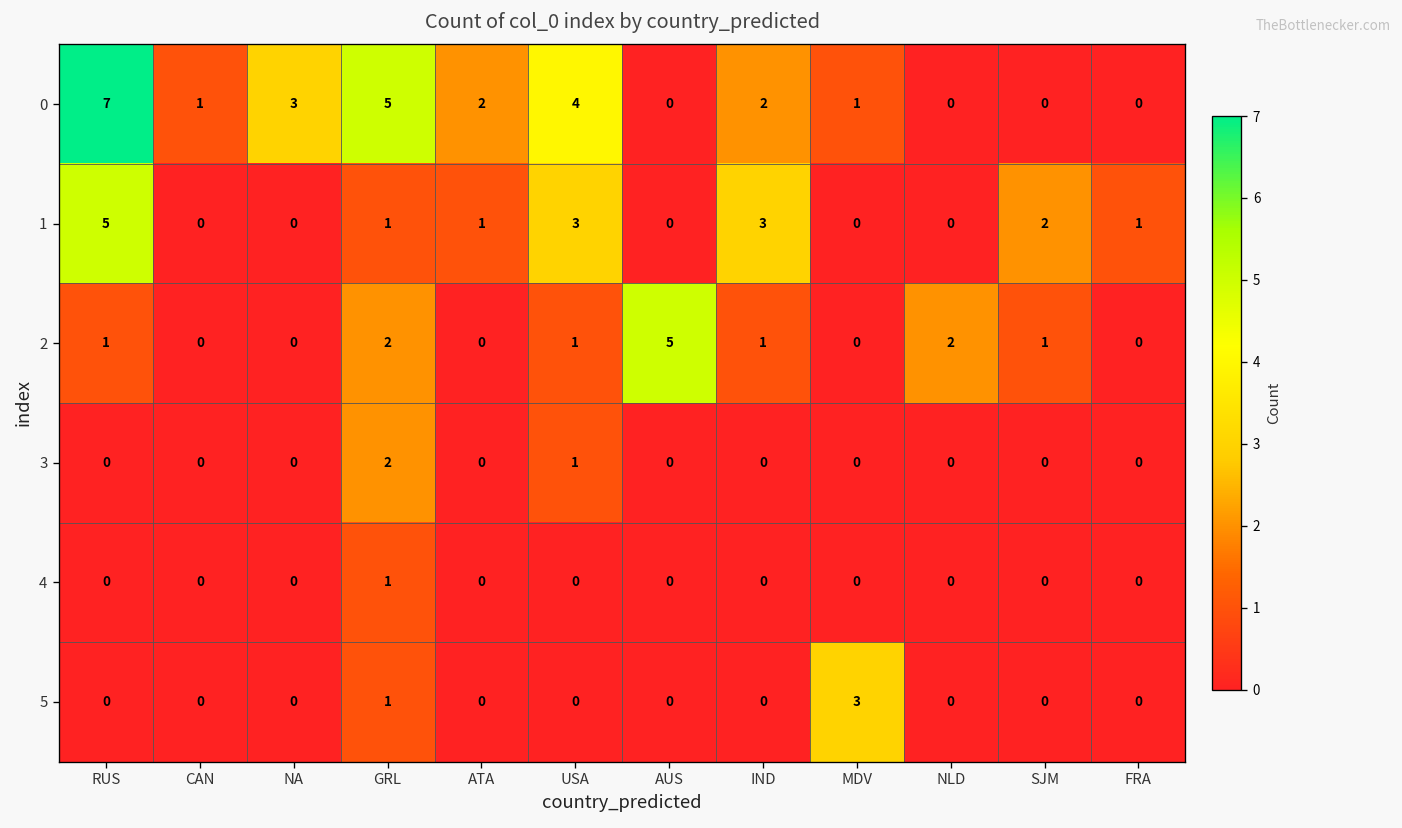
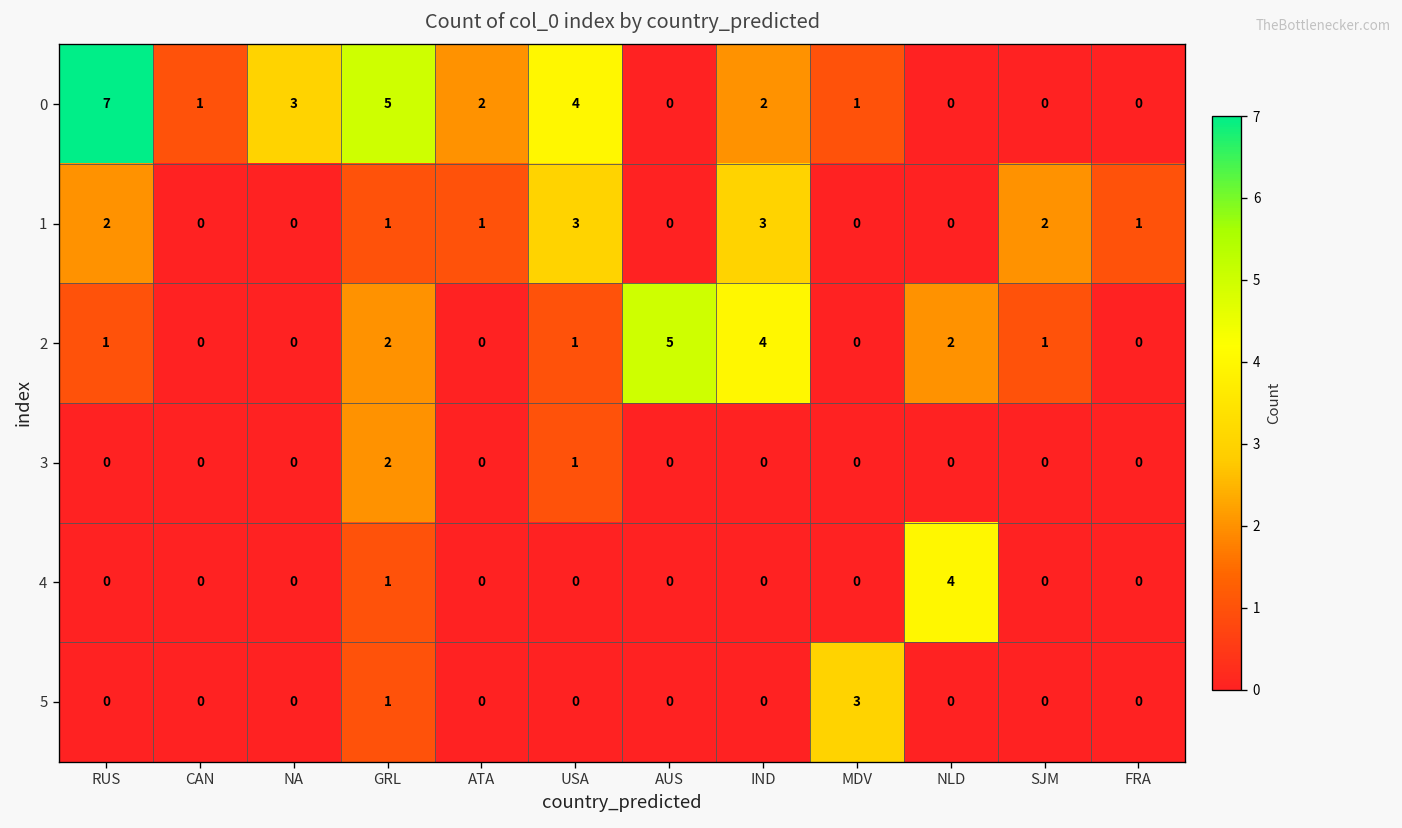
  {
    "0": {
      "RUS": 7,
      "CAN": 1,
      "NA": 3,
      "GRL": 5,
      "ATA": 2,
      "USA": 4,
      "AUS": 0,
      "IND": 2,
      "MDV": 1,
      "NLD": 0,
      "SJM": 0,
      "FRA": 0
    },
    "1": {
-     "RUS": 5,
+     "RUS": 2,
      "CAN": 0,
      "NA": 0,
      "GRL": 1,
      "ATA": 1,
      "USA": 3,
      "AUS": 0,
      "IND": 3,
      "MDV": 0,
      "NLD": 0,
      "SJM": 2,
      "FRA": 1
    },
    "2": {
      "RUS": 1,
      "CAN": 0,
      "NA": 0,
      "GRL": 2,
      "ATA": 0,
      "USA": 1,
      "AUS": 5,
-     "IND": 1,
+     "IND": 4,
      "MDV": 0,
      "NLD": 2,
      "SJM": 1,
      "FRA": 0
    },
    "3": {
      "RUS": 0,
      "CAN": 0,
      "NA": 0,
      "GRL": 2,
      "ATA": 0,
      "USA": 1,
      "AUS": 0,
      "IND": 0,
      "MDV": 0,
      "NLD": 0,
      "SJM": 0,
      "FRA": 0
    },
    "4": {
      "RUS": 0,
      "CAN": 0,
      "NA": 0,
      "GRL": 1,
      "ATA": 0,
      "USA": 0,
      "AUS": 0,
      "IND": 0,
      "MDV": 0,
-     "NLD": 0,
+     "NLD": 4,
      "SJM": 0,
      "FRA": 0
    },
    "5": {
      "RUS": 0,
      "CAN": 0,
      "NA": 0,
      "GRL": 1,
      "ATA": 0,
      "USA": 0,
      "AUS": 0,
      "IND": 0,
      "MDV": 3,
      "NLD": 0,
      "SJM": 0,
      "FRA": 0
    }
  }
